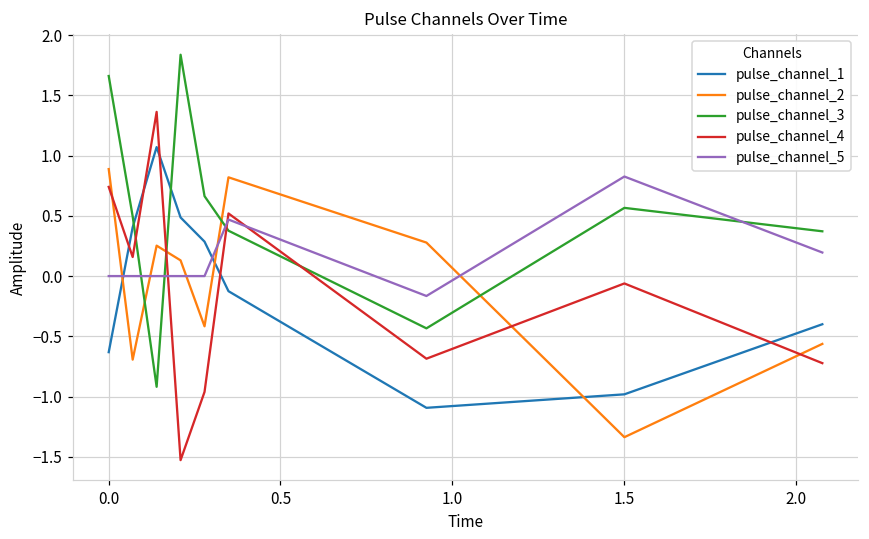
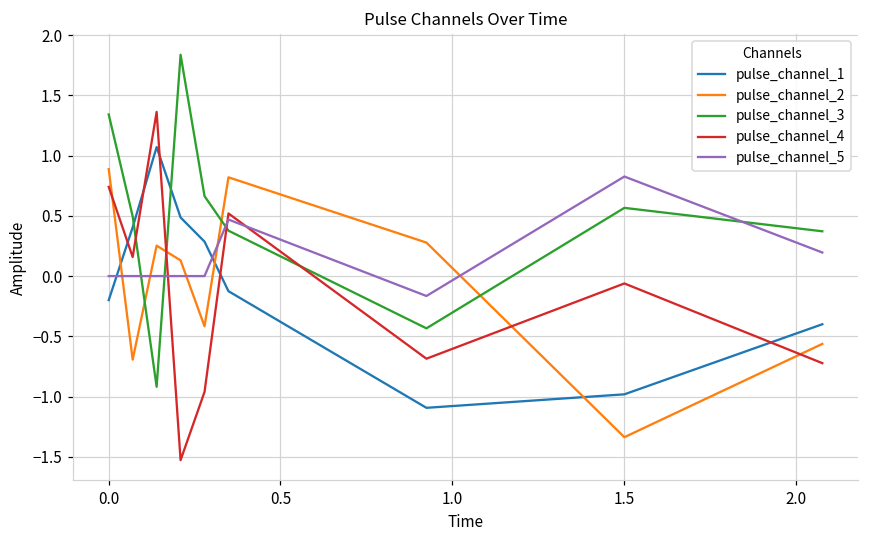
  {
    "pulse_channel_1": {
-     "0.0": -0.63
+     "0.0": -0.20
    },
    "pulse_channel_2": {
      "0.0": 0.89
    },
    "pulse_channel_3": {
-     "0.0": 1.66
+     "0.0": 1.34
    },
    "pulse_channel_4": {
      "0.0": 0.74
    },
    "pulse_channel_5": {
      "0.0": 0.00
    }
  }
